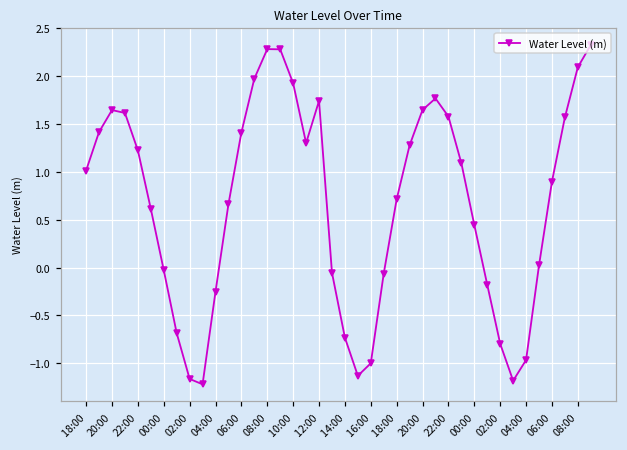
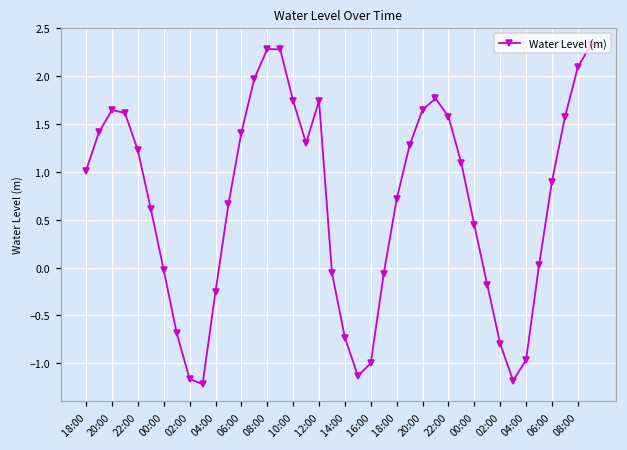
  {
-   "10:00": 1.9,
+   "10:00": 1.7,
    "12:00": 1.7,
    "14:00": -0.7,
    "16:00": -1.0
  }
